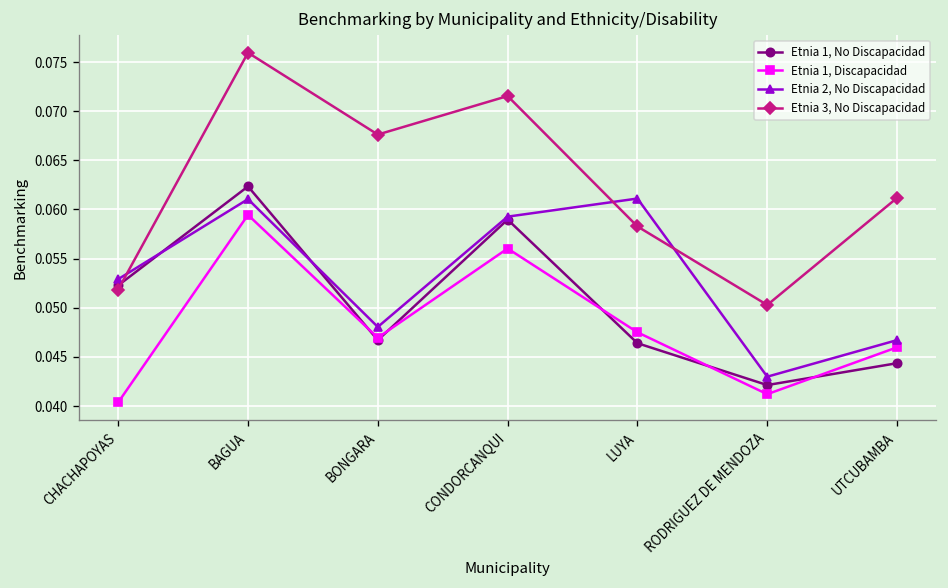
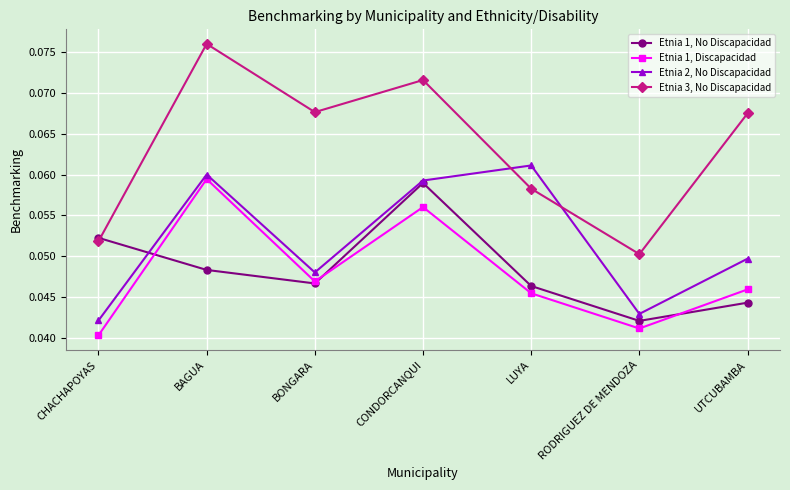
  {
    "Etnia 1, No Discapacidad": {
      "CHACHAPOYAS": 0.052,
-     "BAGUA": 0.062,
+     "BAGUA": 0.048,
      "LUYA": 0.046,
      "RODRIGUEZ DE MENDOZA": 0.042,
      "UTCUBAMBA": 0.044
    },
    "Etnia 1, Discapacidad": {
      "CHACHAPOYAS": 0.040,
      "BAGUA": 0.059,
      "CONDORCANQUI": 0.056,
-     "LUYA": 0.047,
+     "LUYA": 0.046,
      "RODRIGUEZ DE MENDOZA": 0.041,
      "UTCUBAMBA": 0.046
    },
    "Etnia 2, No Discapacidad": {
-     "CHACHAPOYAS": 0.053,
-     "BAGUA": 0.061,
+     "CHACHAPOYAS": 0.042,
+     "BAGUA": 0.060,
      "BONGARA": 0.048,
      "LUYA": 0.061,
      "RODRIGUEZ DE MENDOZA": 0.043,
-     "UTCUBAMBA": 0.047
+     "UTCUBAMBA": 0.050
    },
    "Etnia 3, No Discapacidad": {
      "CHACHAPOYAS": 0.052,
      "BAGUA": 0.076,
      "BONGARA": 0.068,
      "CONDORCANQUI": 0.072,
      "LUYA": 0.058,
      "RODRIGUEZ DE MENDOZA": 0.050,
-     "UTCUBAMBA": 0.061
+     "UTCUBAMBA": 0.067
    }
  }
